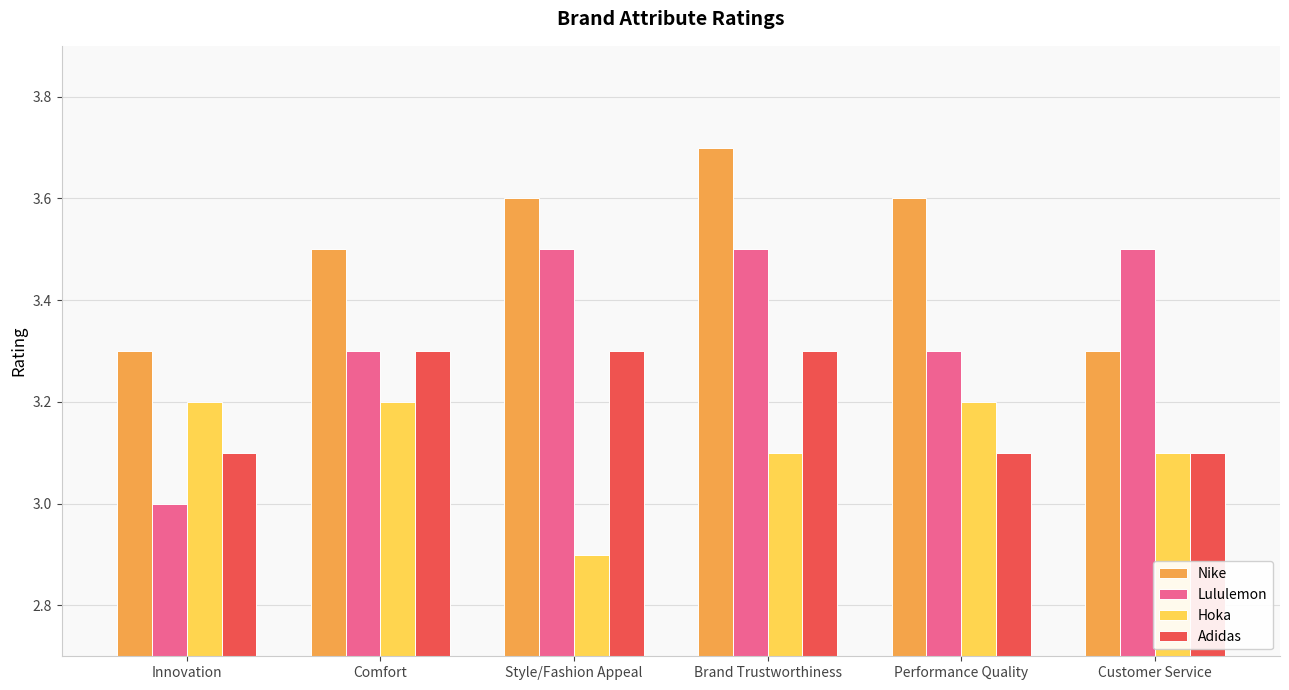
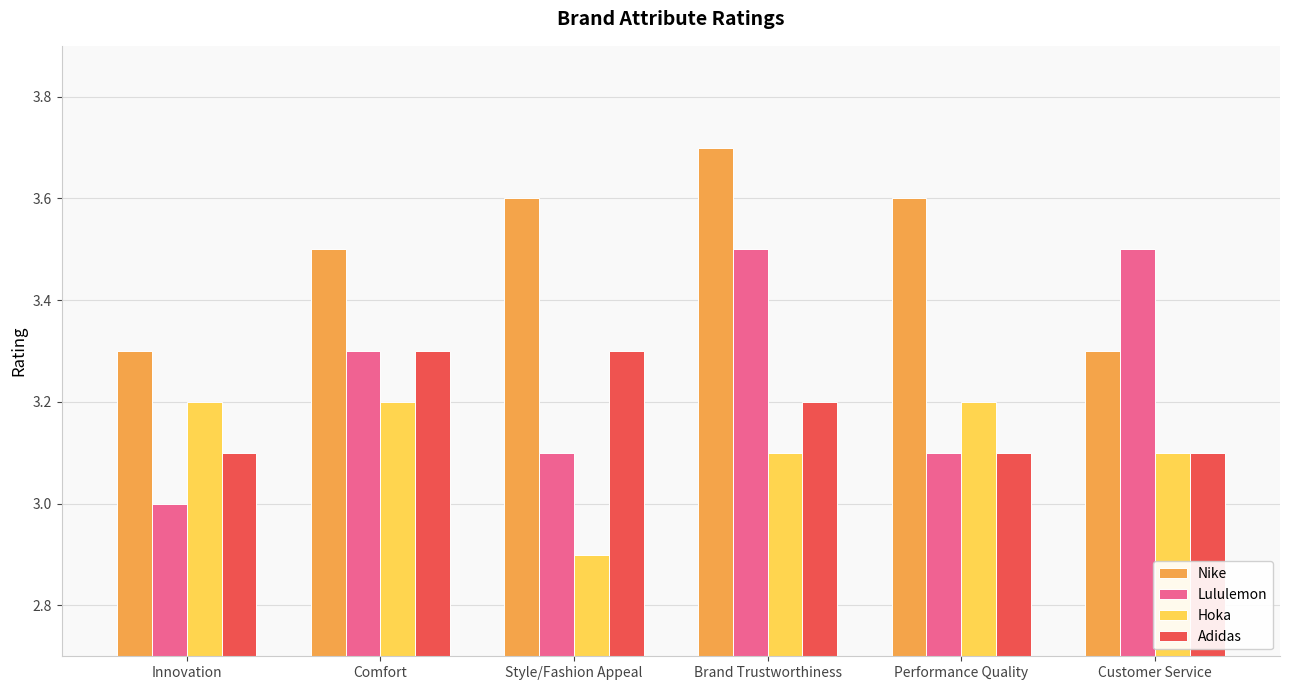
  {
    "Lululemon": {
      "Innovation": 3.0,
      "Comfort": 3.3,
-     "Style/Fashion Appeal": 3.5,
+     "Style/Fashion Appeal": 3.1,
      "Brand Trustworthiness": 3.5,
-     "Performance Quality": 3.3,
+     "Performance Quality": 3.1,
      "Customer Service": 3.5
    },
    "Adidas": {
      "Innovation": 3.1,
      "Comfort": 3.3,
      "Style/Fashion Appeal": 3.3,
-     "Brand Trustworthiness": 3.3,
+     "Brand Trustworthiness": 3.2,
      "Performance Quality": 3.1,
      "Customer Service": 3.1
    }
  }
